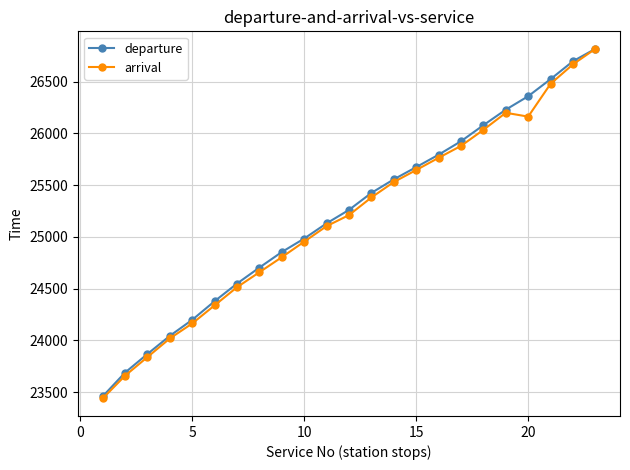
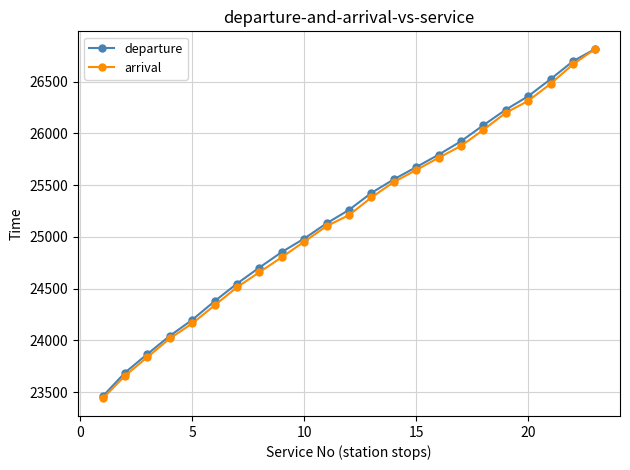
  {
    "departure": {
      "5": 24200,
      "10": 24980,
      "15": 25670,
      "20": 26360
    },
    "arrival": {
      "5": 24160,
      "10": 24950,
      "15": 25650,
-     "20": 26160
+     "20": 26310
    }
  }
